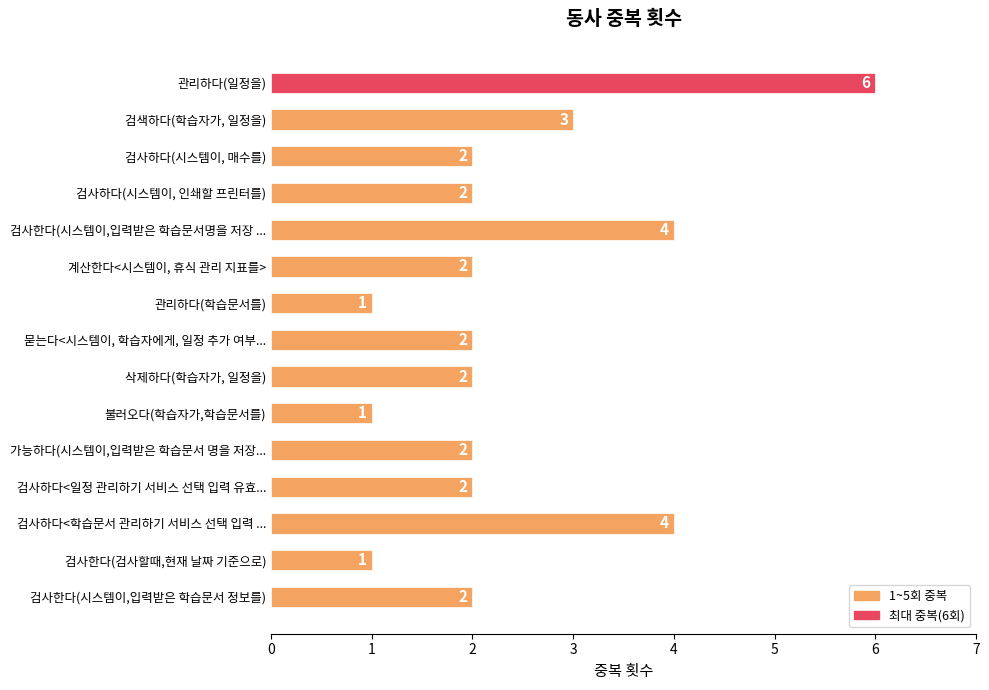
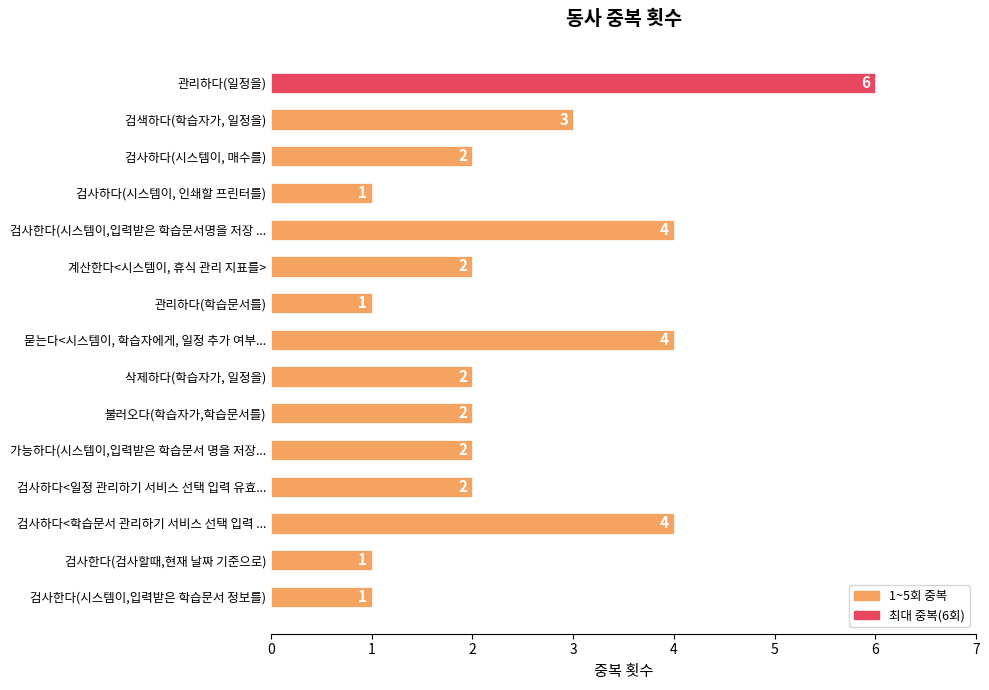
  {
    "관리하다(일정을)": 6,
    "검색하다(학습자가, 일정을)": 3,
    "검사하다(시스템이, 매수를)": 2,
-   "검사하다(시스템이, 인쇄할 프린터를)": 2,
+   "검사하다(시스템이, 인쇄할 프린터를)": 1,
    "검사한다(시스템이,입력받은 학습문서명을 저장 ...": 4,
    "계산한다<시스템이, 휴식 관리 지표를>": 2,
    "관리하다(학습문서를)": 1,
-   "묻는다<시스템이, 학습자에게, 일정 추가 여부...": 2,
+   "묻는다<시스템이, 학습자에게, 일정 추가 여부...": 4,
    "삭제하다(학습자가, 일정을)": 2,
-   "불러오다(학습자가,학습문서를)": 1,
+   "불러오다(학습자가,학습문서를)": 2,
    "가능하다(시스템이,입력받은 학습문서 명을 저장...": 2,
    "검사하다<일정 관리하기 서비스 선택 입력 유효...": 2,
    "검사하다<학습문서 관리하기 서비스 선택 입력 ...": 4,
    "검사한다(검사할때,현재 날짜 기준으로)": 1,
-   "검사한다(시스템이,입력받은 학습문서 정보를)": 2
+   "검사한다(시스템이,입력받은 학습문서 정보를)": 1
  }
